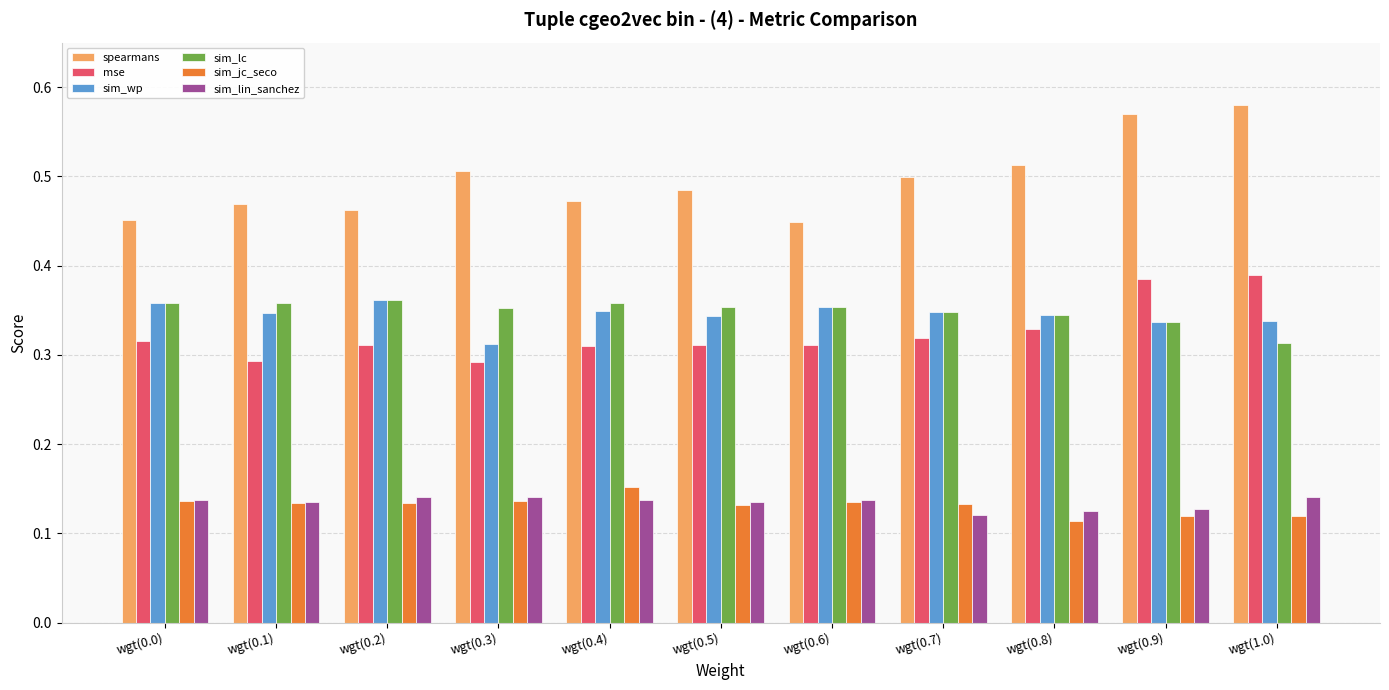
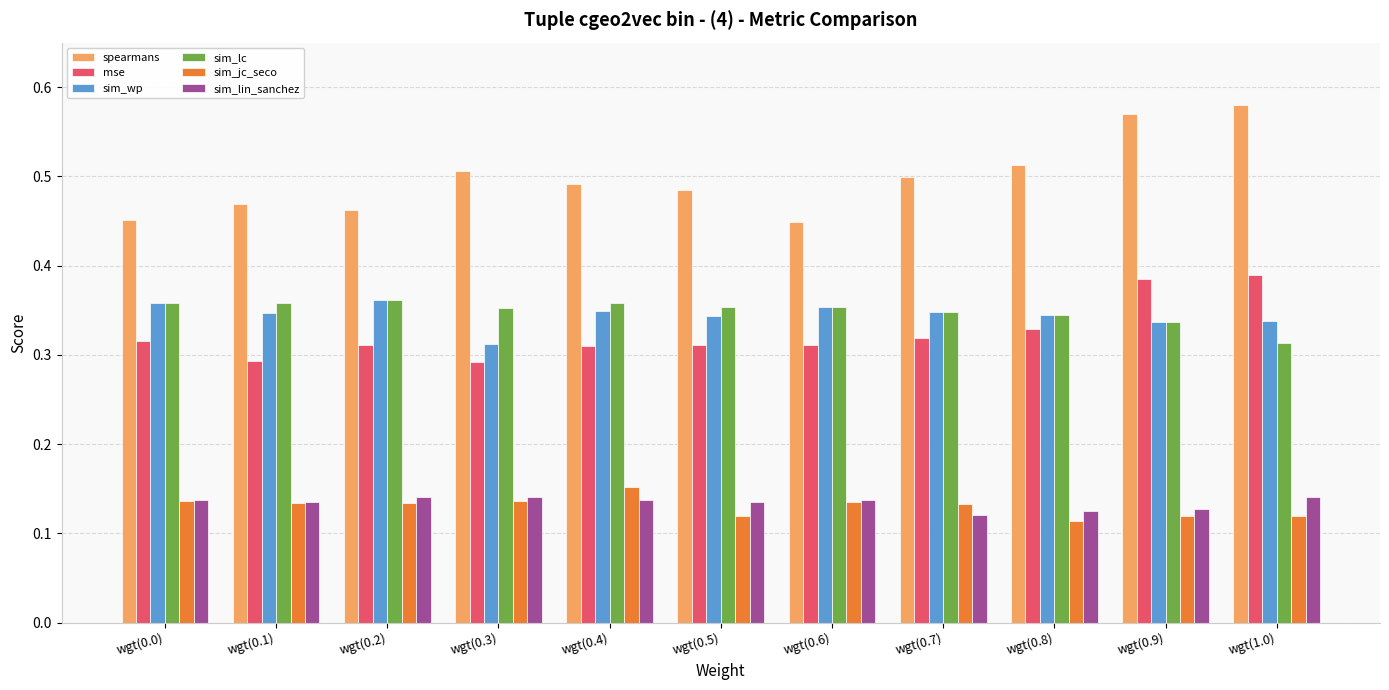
  {
    "spearmans": {
      "wgt(0.0)": 0.45,
      "wgt(0.1)": 0.47,
      "wgt(0.2)": 0.46,
      "wgt(0.3)": 0.51,
-     "wgt(0.4)": 0.47,
+     "wgt(0.4)": 0.49,
      "wgt(0.5)": 0.48,
      "wgt(0.6)": 0.45,
      "wgt(0.7)": 0.50,
      "wgt(0.8)": 0.51,
      "wgt(0.9)": 0.57,
      "wgt(1.0)": 0.58
    },
    "mse": {
      "wgt(0.0)": 0.32,
      "wgt(0.1)": 0.29,
      "wgt(0.2)": 0.31,
      "wgt(0.3)": 0.29,
      "wgt(0.4)": 0.31,
      "wgt(0.5)": 0.31,
      "wgt(0.6)": 0.31,
      "wgt(0.7)": 0.32,
      "wgt(0.8)": 0.33,
      "wgt(0.9)": 0.39,
      "wgt(1.0)": 0.39
    },
    "sim_wp": {
      "wgt(0.0)": 0.36,
      "wgt(0.1)": 0.35,
      "wgt(0.2)": 0.36,
      "wgt(0.3)": 0.31,
      "wgt(0.4)": 0.35,
      "wgt(0.5)": 0.34,
      "wgt(0.6)": 0.35,
      "wgt(0.7)": 0.35,
      "wgt(0.8)": 0.34,
      "wgt(0.9)": 0.34,
      "wgt(1.0)": 0.34
    },
    "sim_lc": {
      "wgt(0.0)": 0.36,
      "wgt(0.1)": 0.36,
      "wgt(0.2)": 0.36,
      "wgt(0.3)": 0.35,
      "wgt(0.4)": 0.36,
      "wgt(0.5)": 0.35,
      "wgt(0.6)": 0.35,
      "wgt(0.7)": 0.35,
      "wgt(0.8)": 0.34,
      "wgt(0.9)": 0.34,
      "wgt(1.0)": 0.31
    },
    "sim_jc_seco": {
      "wgt(0.0)": 0.14,
      "wgt(0.1)": 0.13,
      "wgt(0.2)": 0.13,
      "wgt(0.3)": 0.14,
      "wgt(0.4)": 0.15,
-     "wgt(0.5)": 0.13,
+     "wgt(0.5)": 0.12,
      "wgt(0.6)": 0.13,
      "wgt(0.7)": 0.13,
      "wgt(0.8)": 0.11,
      "wgt(0.9)": 0.12,
      "wgt(1.0)": 0.12
    },
    "sim_lin_sanchez": {
      "wgt(0.0)": 0.14,
      "wgt(0.1)": 0.13,
      "wgt(0.2)": 0.14,
      "wgt(0.3)": 0.14,
      "wgt(0.4)": 0.14,
      "wgt(0.5)": 0.14,
      "wgt(0.6)": 0.14,
      "wgt(0.7)": 0.12,
      "wgt(0.8)": 0.12,
      "wgt(0.9)": 0.13,
      "wgt(1.0)": 0.14
    }
  }
